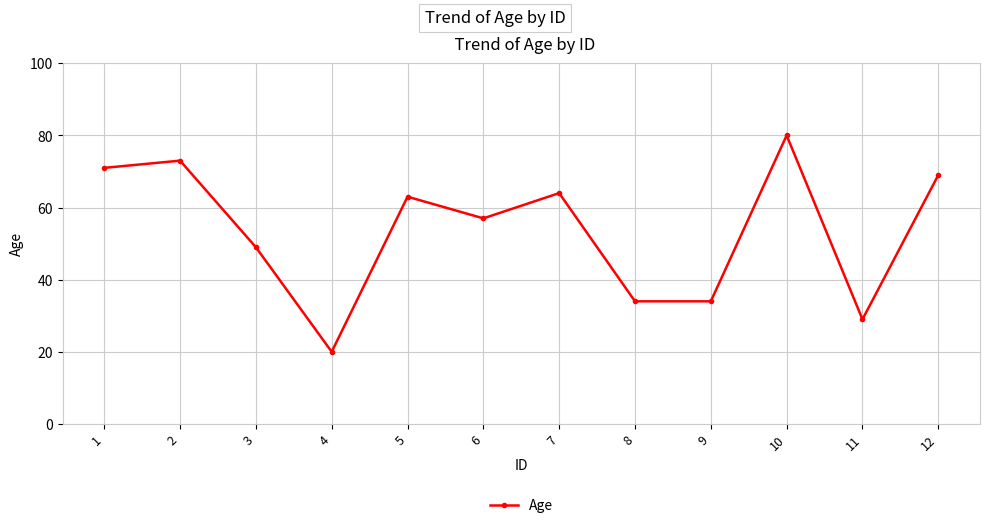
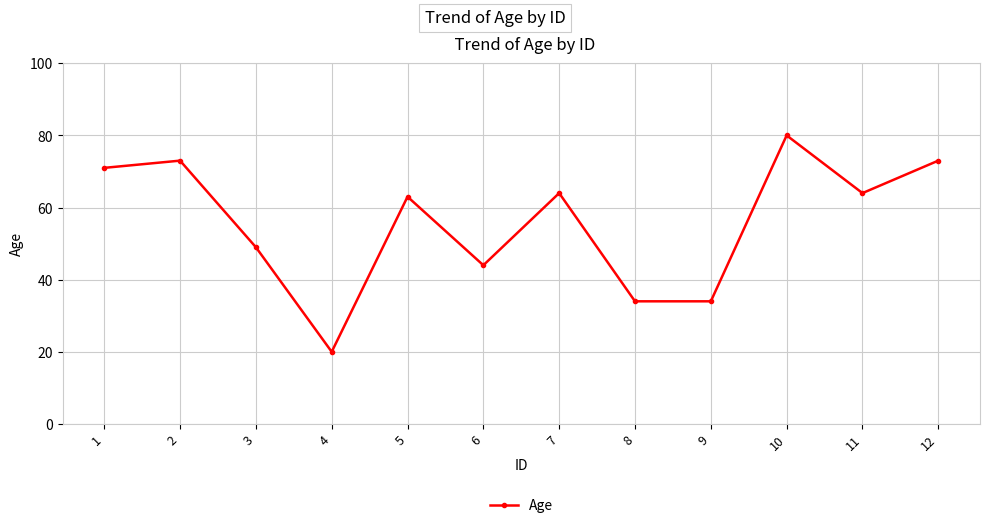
  {
    "1": 71,
    "2": 73,
    "3": 49,
    "4": 20,
    "5": 63,
-   "6": 57,
+   "6": 44,
    "7": 64,
    "8": 34,
    "9": 34,
    "10": 80,
-   "11": 29,
-   "12": 69
+   "11": 64,
+   "12": 73
  }
